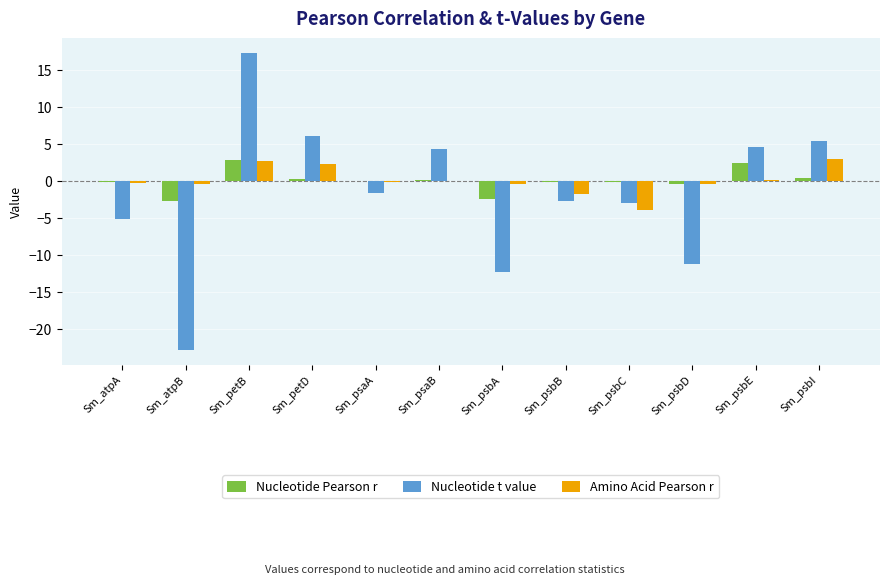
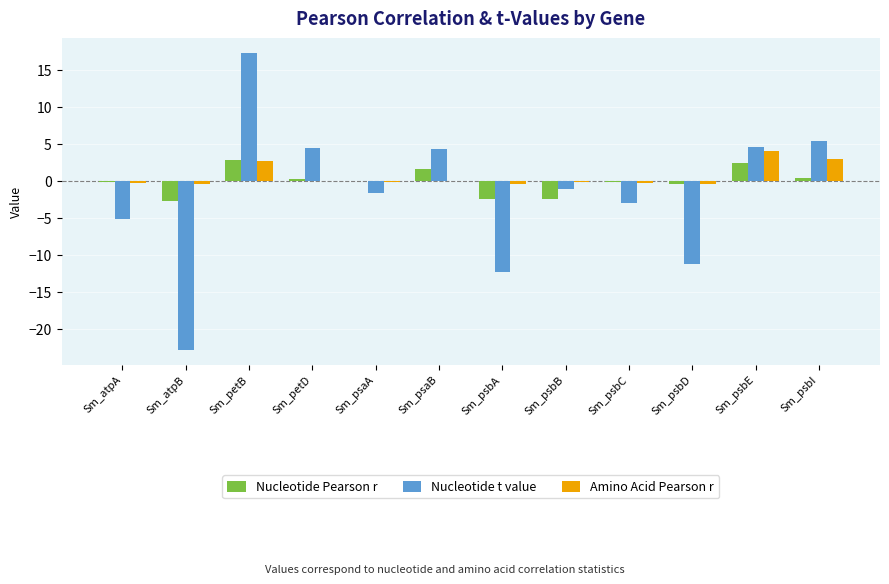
  {
    "Nucleotide Pearson r": {
      "Sm_atpB": -3,
      "Sm_petB": 3,
-     "Sm_psaB": 0,
+     "Sm_psaB": 2,
      "Sm_psbA": -2,
-     "Sm_psbB": 0,
+     "Sm_psbB": -2,
      "Sm_psbE": 2,
      "Sm_psbI": 0
    },
    "Nucleotide t value": {
      "Sm_atpA": -5,
      "Sm_atpB": -23,
      "Sm_petB": 17,
-     "Sm_petD": 6,
+     "Sm_petD": 5,
      "Sm_psaA": -2,
      "Sm_psaB": 4,
      "Sm_psbA": -12,
-     "Sm_psbB": -3,
+     "Sm_psbB": -1,
      "Sm_psbC": -3,
      "Sm_psbD": -11,
      "Sm_psbE": 5,
      "Sm_psbI": 5
    },
    "Amino Acid Pearson r": {
      "Sm_atpB": 0,
      "Sm_petB": 3,
-     "Sm_petD": 2,
+     "Sm_petD": 0,
      "Sm_psbA": 0,
-     "Sm_psbB": -2,
-     "Sm_psbC": -4,
+     "Sm_psbB": 0,
+     "Sm_psbC": 0,
      "Sm_psbD": 0,
-     "Sm_psbE": 0,
+     "Sm_psbE": 4,
      "Sm_psbI": 3
    }
  }
